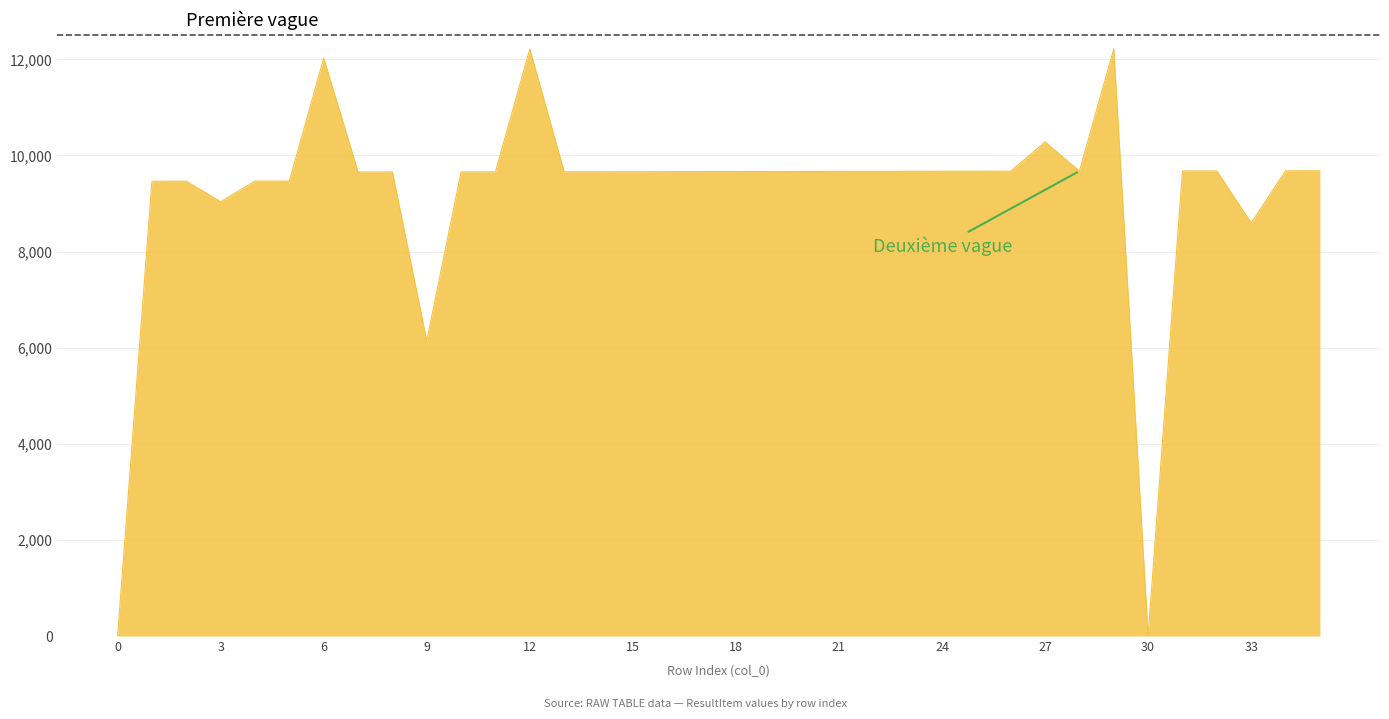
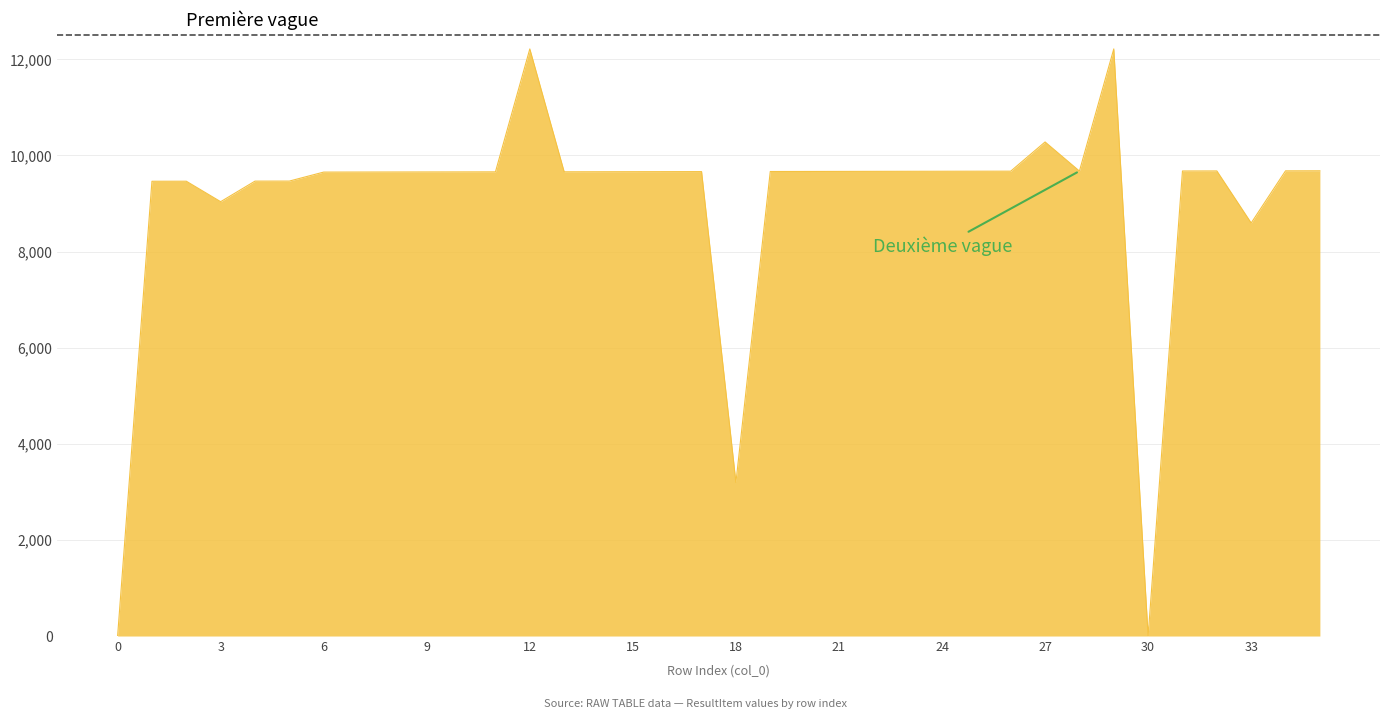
  {
    "0": "0",
    "3": "9,000",
-   "6": "12,000",
-   "9": "6,100",
+   "6": "9,700",
+   "9": "9,700",
    "12": "12,200",
    "15": "9,700",
-   "18": "9,700",
+   "18": "3,200",
    "21": "9,700",
    "24": "9,700",
    "27": "10,300",
    "30": "0",
    "33": "8,600"
  }
